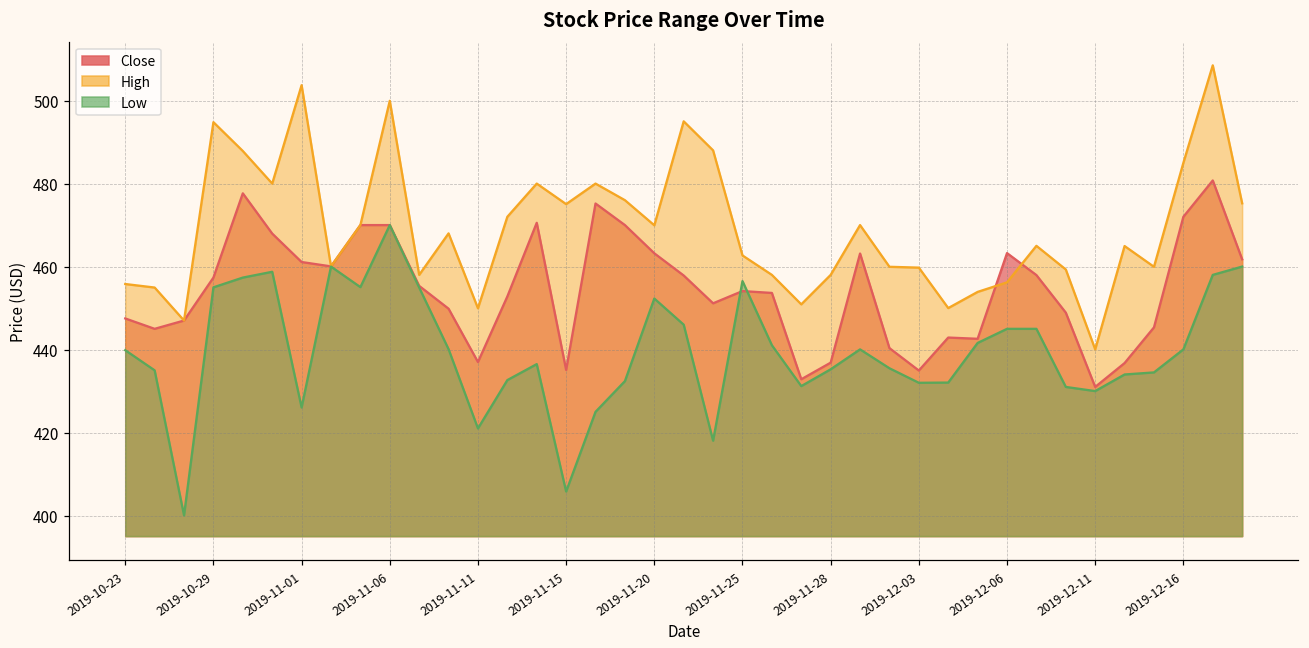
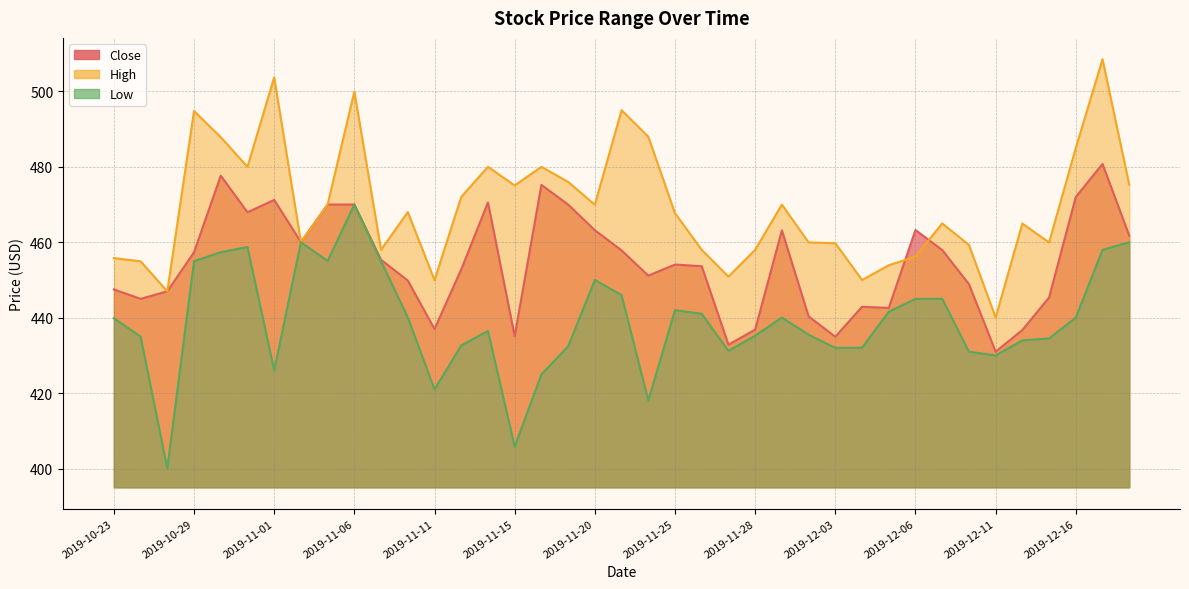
  {
    "Close": {
      "2019-10-23": 448,
      "2019-10-29": 457,
-     "2019-11-01": 461,
+     "2019-11-01": 471,
      "2019-11-11": 437,
      "2019-11-15": 435,
      "2019-11-20": 463,
      "2019-11-25": 454,
      "2019-11-28": 437,
      "2019-12-03": 435,
      "2019-12-06": 463,
      "2019-12-11": 431,
      "2019-12-16": 472
    },
    "High": {
      "2019-10-23": 456,
      "2019-10-29": 495,
      "2019-11-01": 504,
      "2019-11-06": 500,
      "2019-11-11": 450,
      "2019-11-15": 475,
      "2019-11-20": 470,
-     "2019-11-25": 463,
+     "2019-11-25": 468,
      "2019-11-28": 458,
      "2019-12-03": 460,
      "2019-12-06": 456,
      "2019-12-11": 440,
      "2019-12-16": 485
    },
    "Low": {
      "2019-10-23": 440,
      "2019-10-29": 455,
      "2019-11-01": 426,
      "2019-11-11": 421,
      "2019-11-15": 406,
-     "2019-11-20": 452,
-     "2019-11-25": 457,
+     "2019-11-20": 450,
+     "2019-11-25": 442,
      "2019-11-28": 435,
      "2019-12-03": 432,
      "2019-12-06": 445,
      "2019-12-11": 430,
      "2019-12-16": 440
    }
  }
